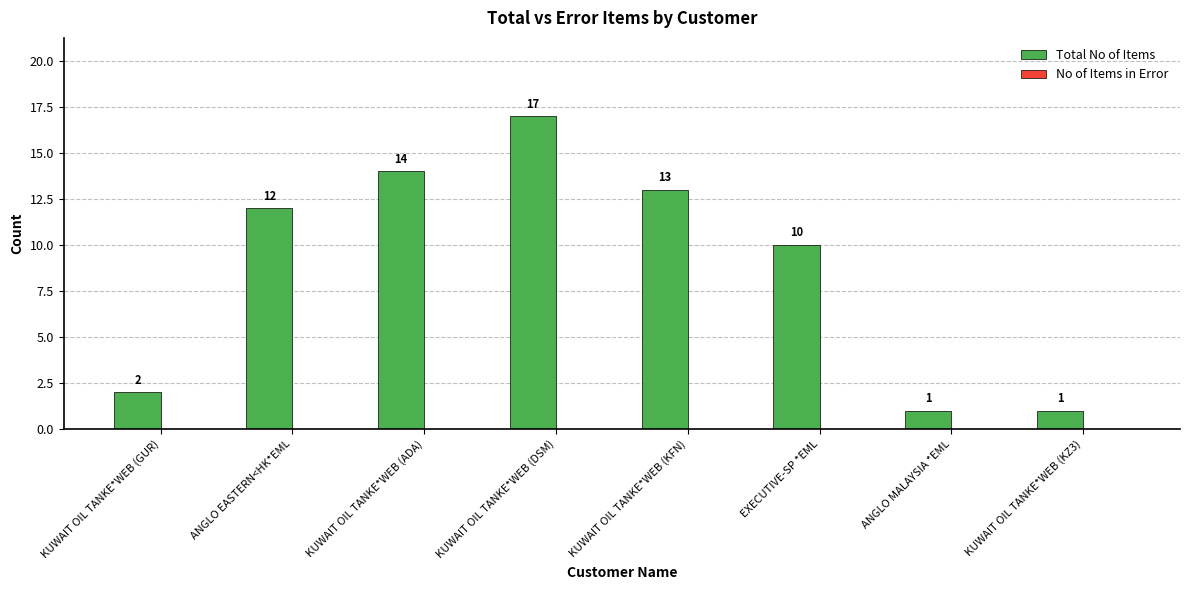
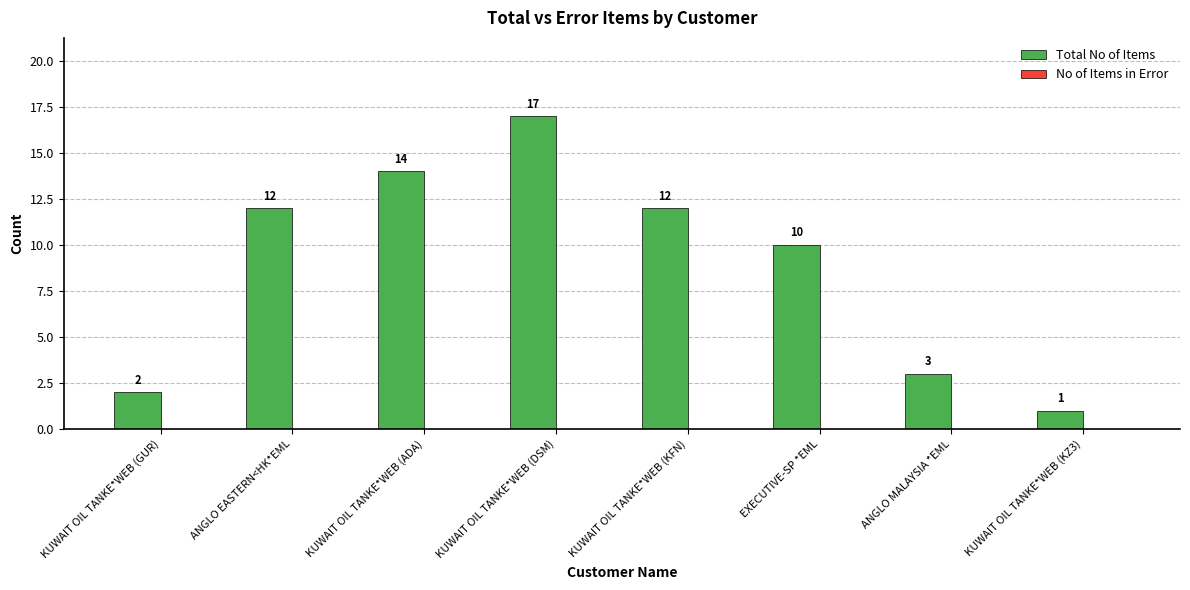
  {
    "Total No of Items": {
      "KUWAIT OIL TANKE*WEB (GUR)": 2,
      "ANGLO EASTERN<HK*EML": 12,
      "KUWAIT OIL TANKE*WEB (ADA)": 14,
      "KUWAIT OIL TANKE*WEB (DSM)": 17,
-     "KUWAIT OIL TANKE*WEB (KFN)": 13,
+     "KUWAIT OIL TANKE*WEB (KFN)": 12,
      "EXECUTIVE-SP *EML": 10,
-     "ANGLO MALAYSIA *EML": 1,
+     "ANGLO MALAYSIA *EML": 3,
      "KUWAIT OIL TANKE*WEB (KZ3)": 1
    },
    "No of Items in Error": {
      "KUWAIT OIL TANKE*WEB (GUR)": 0.0,
      "ANGLO EASTERN<HK*EML": 0.0,
      "KUWAIT OIL TANKE*WEB (ADA)": 0.0,
      "KUWAIT OIL TANKE*WEB (DSM)": 0.0,
      "KUWAIT OIL TANKE*WEB (KFN)": 0.0,
      "EXECUTIVE-SP *EML": 0.0,
      "ANGLO MALAYSIA *EML": 0.0,
      "KUWAIT OIL TANKE*WEB (KZ3)": 0.0
    }
  }
